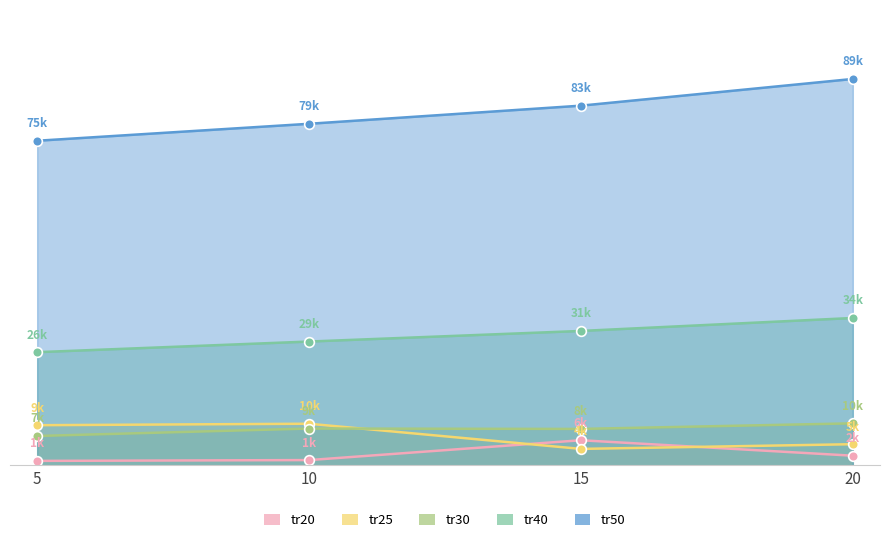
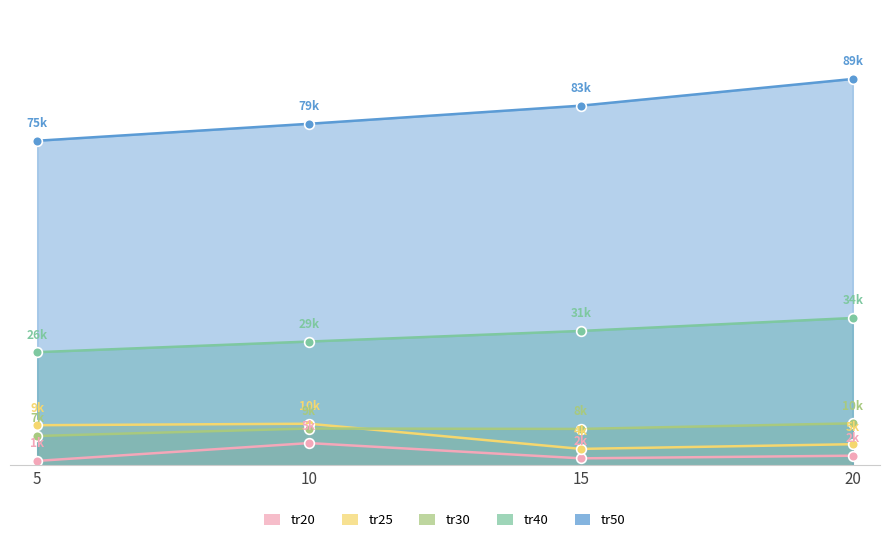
  {
    "tr20": {
-     "10": "1k",
-     "15": "6k"
+     "10": "5k",
+     "15": "2k"
    }
  }
